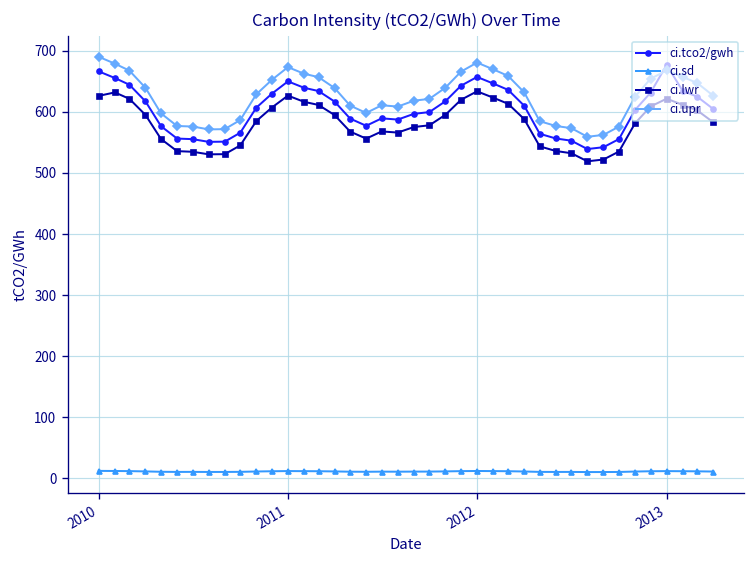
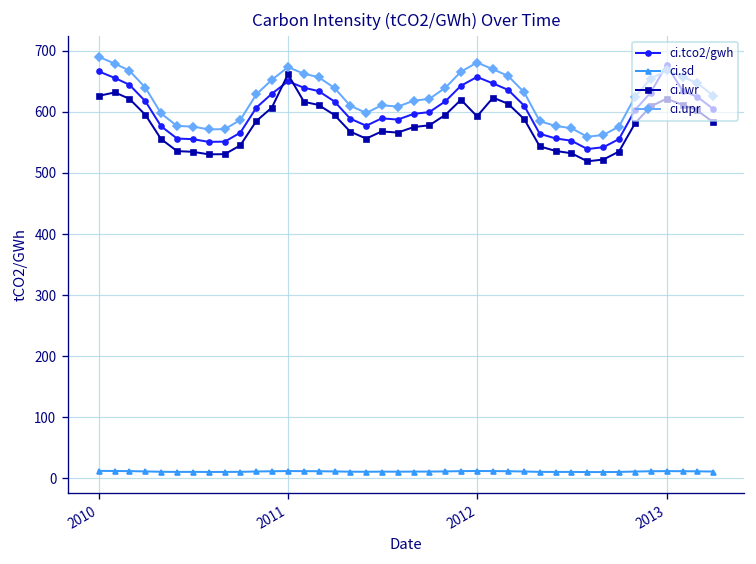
  {
    "ci.tco2/gwh": {
      "2010": 670,
      "2011": 650,
      "2012": 660
    },
    "ci.lwr": {
      "2010": 630,
-     "2011": 630,
-     "2012": 630
+     "2011": 660,
+     "2012": 590
    }
  }
